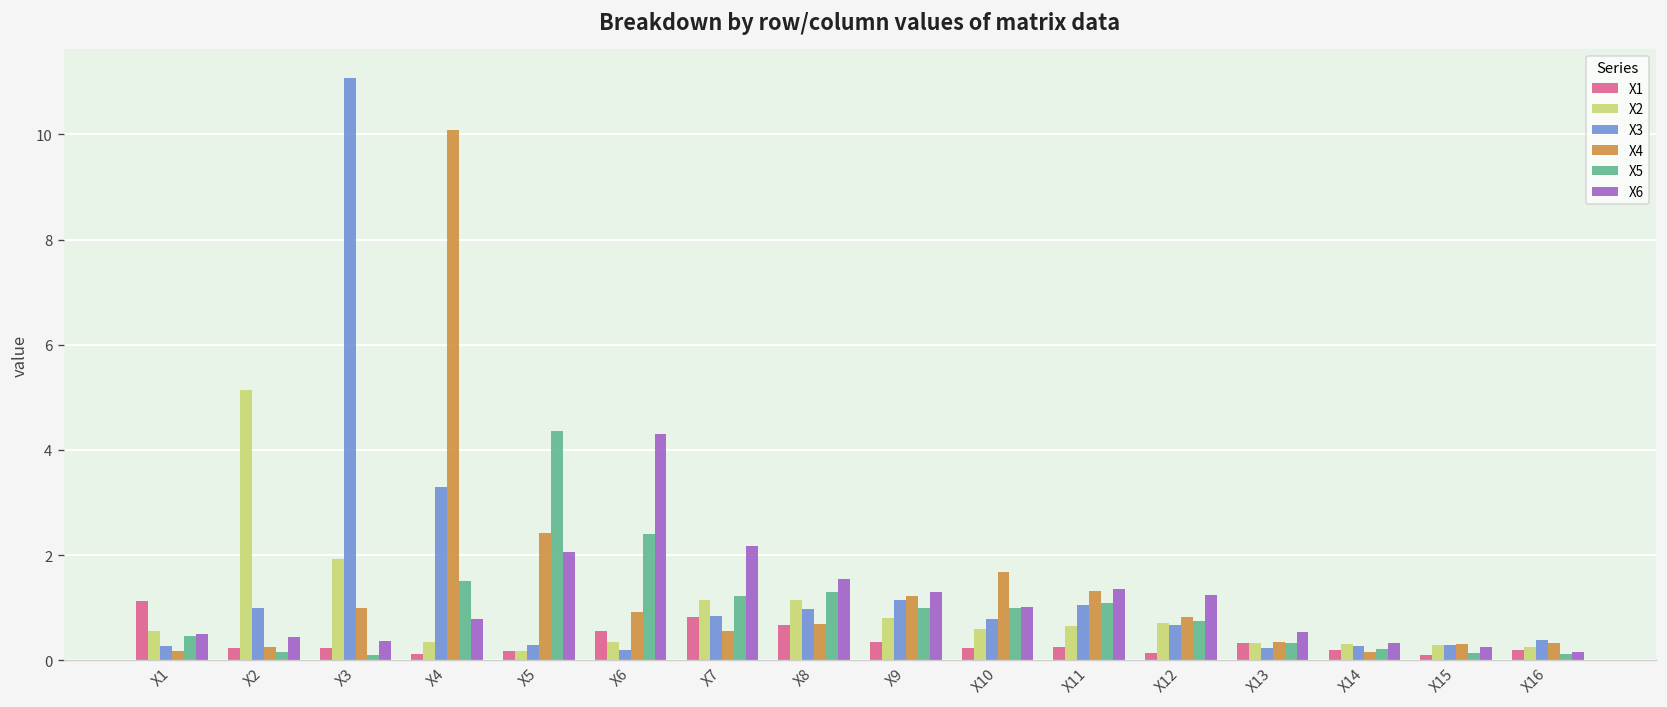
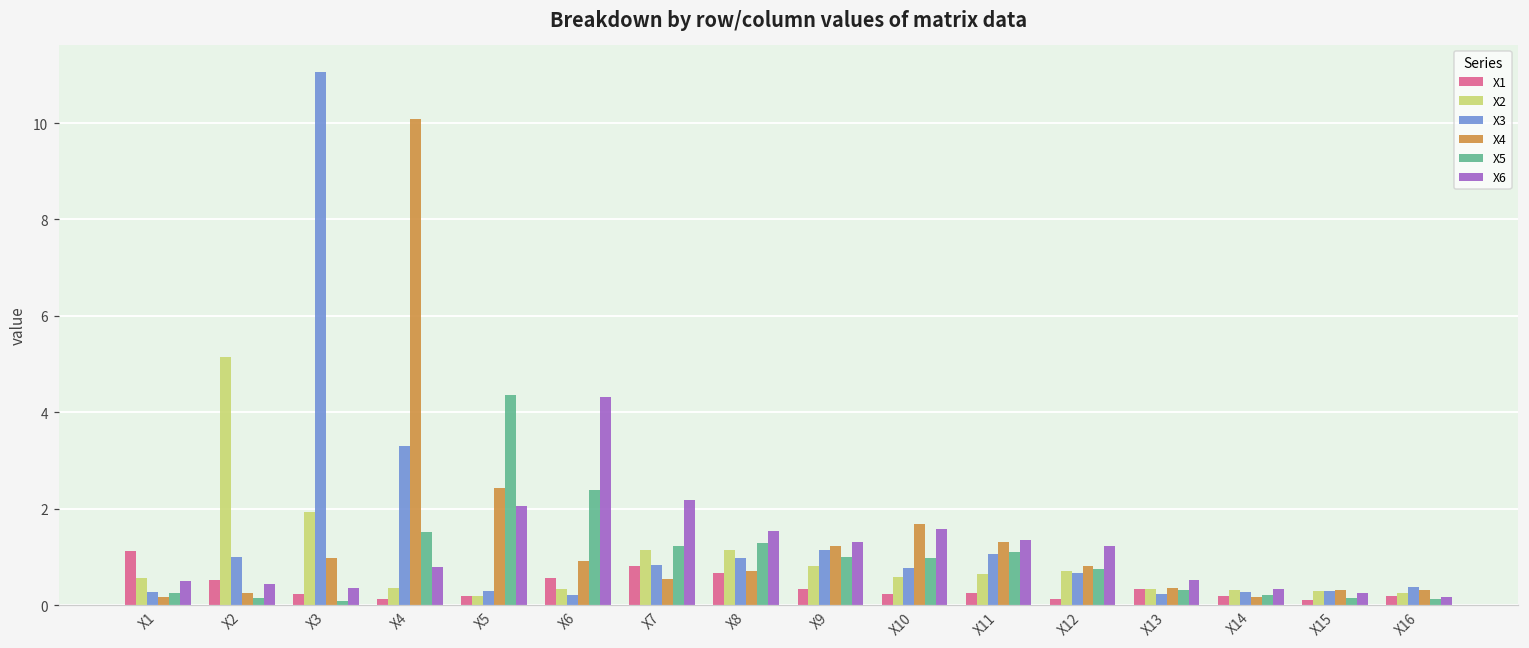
  {
    "X1": {
      "X1": 1.1,
-     "X2": 0.2,
+     "X2": 0.5,
      "X3": 0.2,
      "X4": 0.1,
      "X5": 0.2,
      "X6": 0.6,
      "X7": 0.8,
      "X8": 0.7,
      "X9": 0.3,
      "X10": 0.2,
      "X11": 0.2,
      "X12": 0.1,
      "X13": 0.3,
      "X14": 0.2,
      "X15": 0.1,
      "X16": 0.2
    },
    "X2": {
      "X1": 0.6,
      "X2": 5.1,
      "X3": 1.9,
      "X4": 0.3,
      "X5": 0.2,
      "X6": 0.3,
      "X7": 1.1,
      "X8": 1.2,
      "X9": 0.8,
      "X10": 0.6,
      "X11": 0.6,
      "X12": 0.7,
      "X13": 0.3,
      "X14": 0.3,
      "X15": 0.3,
      "X16": 0.3
    },
    "X3": {
      "X1": 0.3,
      "X2": 1.0,
      "X3": 11.1,
      "X4": 3.3,
      "X5": 0.3,
      "X6": 0.2,
      "X7": 0.8,
      "X8": 1.0,
      "X9": 1.1,
      "X10": 0.8,
      "X11": 1.1,
      "X12": 0.7,
      "X13": 0.2,
      "X14": 0.3,
      "X15": 0.3,
      "X16": 0.4
    },
    "X4": {
      "X1": 0.2,
      "X2": 0.3,
      "X3": 1.0,
      "X4": 10.1,
      "X5": 2.4,
      "X6": 0.9,
      "X7": 0.6,
      "X8": 0.7,
      "X9": 1.2,
      "X10": 1.7,
      "X11": 1.3,
      "X12": 0.8,
      "X13": 0.4,
      "X14": 0.2,
      "X15": 0.3,
      "X16": 0.3
    },
    "X5": {
-     "X1": 0.5,
+     "X1": 0.2,
      "X2": 0.2,
      "X3": 0.1,
      "X4": 1.5,
      "X5": 4.4,
      "X6": 2.4,
      "X7": 1.2,
      "X8": 1.3,
      "X9": 1.0,
      "X10": 1.0,
      "X11": 1.1,
      "X12": 0.7,
      "X13": 0.3,
      "X14": 0.2,
      "X15": 0.1,
      "X16": 0.1
    },
    "X6": {
      "X1": 0.5,
      "X2": 0.4,
      "X3": 0.4,
      "X4": 0.8,
      "X5": 2.0,
      "X6": 4.3,
      "X7": 2.2,
      "X8": 1.5,
      "X9": 1.3,
-     "X10": 1.0,
+     "X10": 1.6,
      "X11": 1.4,
      "X12": 1.2,
      "X13": 0.5,
      "X14": 0.3,
      "X15": 0.3,
      "X16": 0.2
    }
  }
